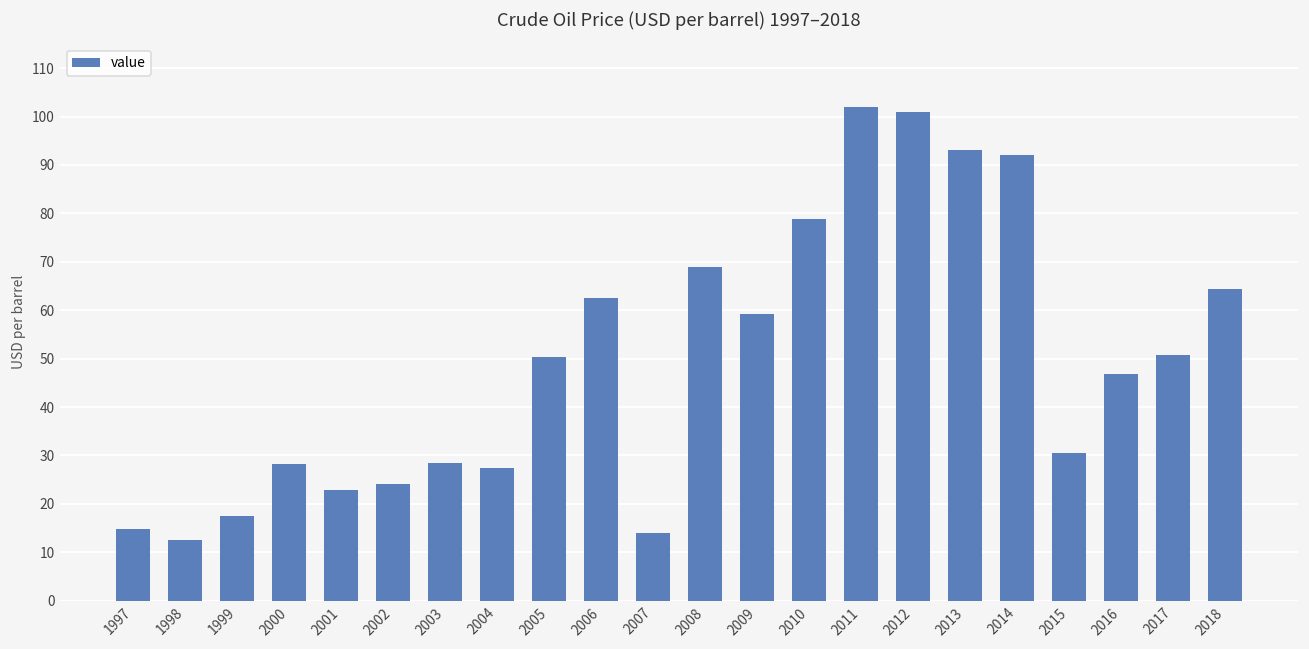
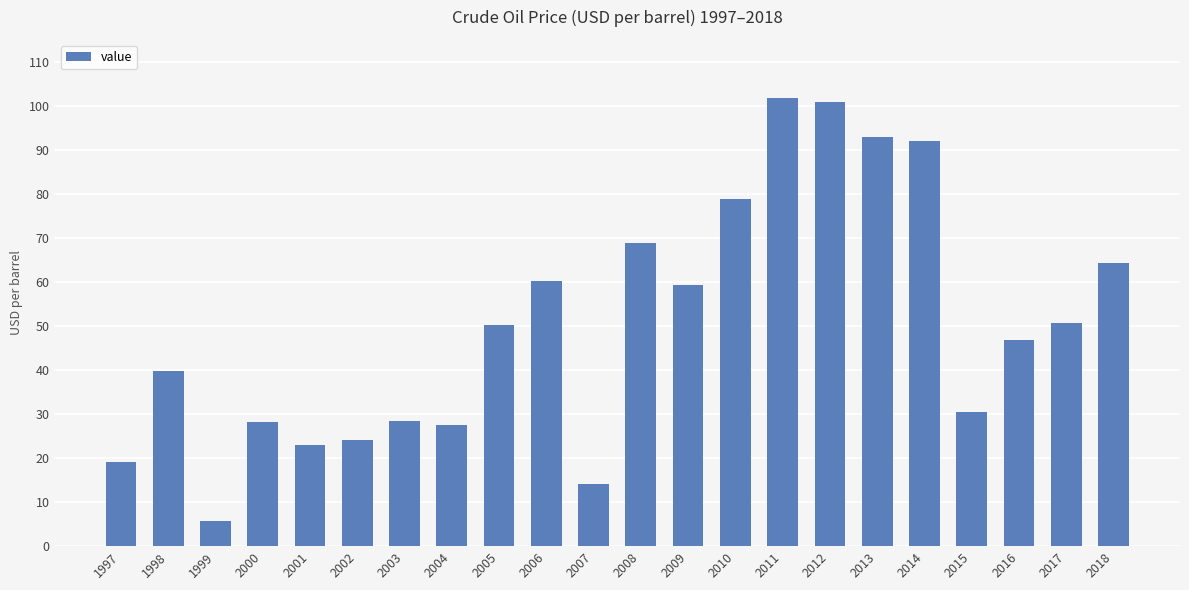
  {
-   "1997": 15,
-   "1998": 13,
-   "1999": 18,
+   "1997": 19,
+   "1998": 40,
+   "1999": 6,
    "2000": 28,
    "2001": 23,
    "2002": 24,
    "2003": 29,
    "2004": 28,
    "2005": 50,
-   "2006": 62,
+   "2006": 60,
    "2007": 14,
    "2008": 69,
    "2009": 59,
    "2010": 79,
    "2011": 102,
    "2012": 101,
    "2013": 93,
    "2014": 92,
    "2015": 31,
    "2016": 47,
    "2017": 51,
    "2018": 64
  }
